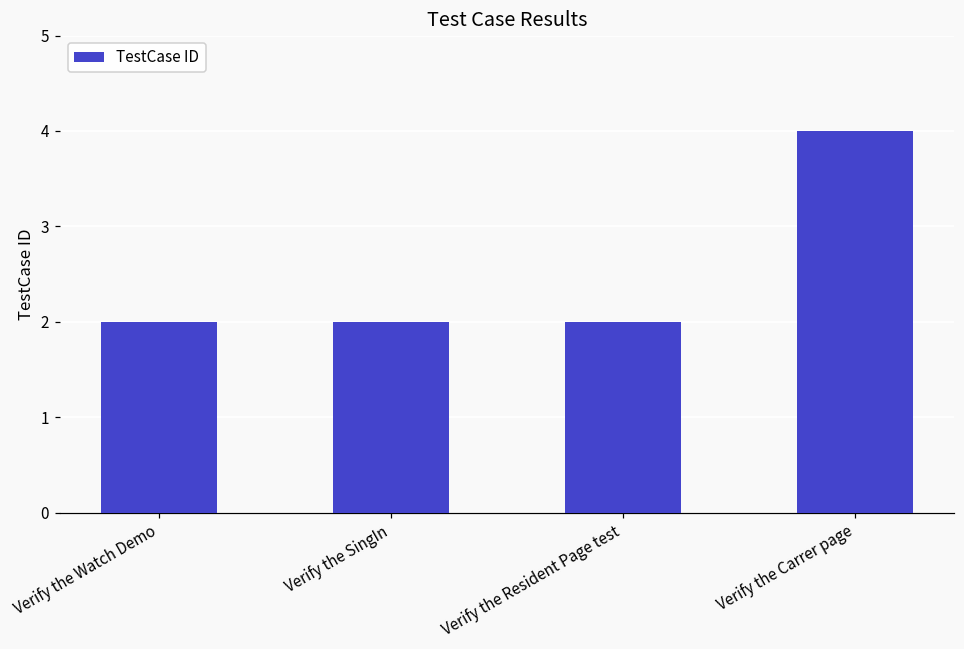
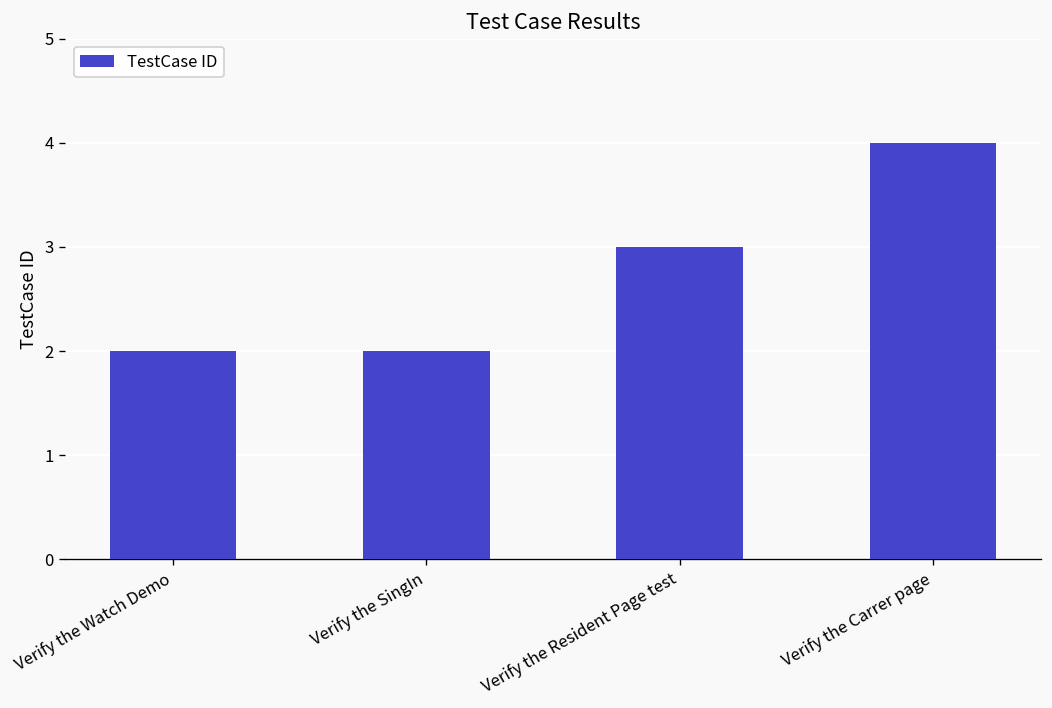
  {
    "Verify the Watch Demo": 2,
    "Verify the SingIn": 2,
-   "Verify the Resident Page test": 2,
+   "Verify the Resident Page test": 3,
    "Verify the Carrer page": 4
  }
